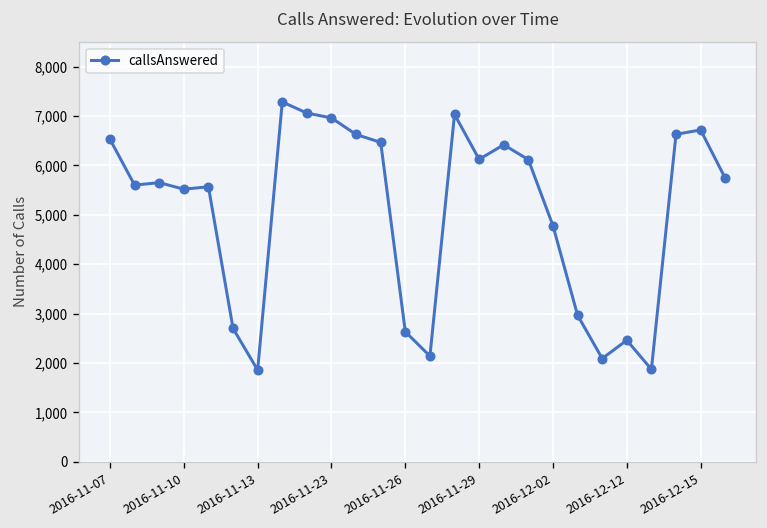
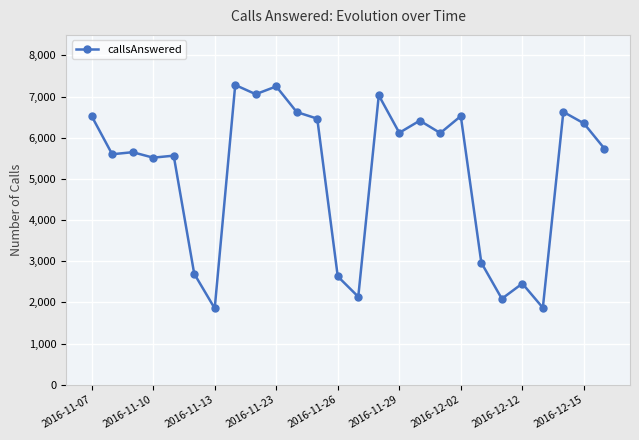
  {
    "2016-11-07": "6,500",
    "2016-11-10": "5,500",
    "2016-11-13": "1,900",
-   "2016-11-23": "7,000",
+   "2016-11-23": "7,200",
    "2016-11-26": "2,600",
    "2016-11-29": "6,100",
-   "2016-12-02": "4,800",
+   "2016-12-02": "6,500",
    "2016-12-12": "2,500",
-   "2016-12-15": "6,700"
+   "2016-12-15": "6,400"
  }
